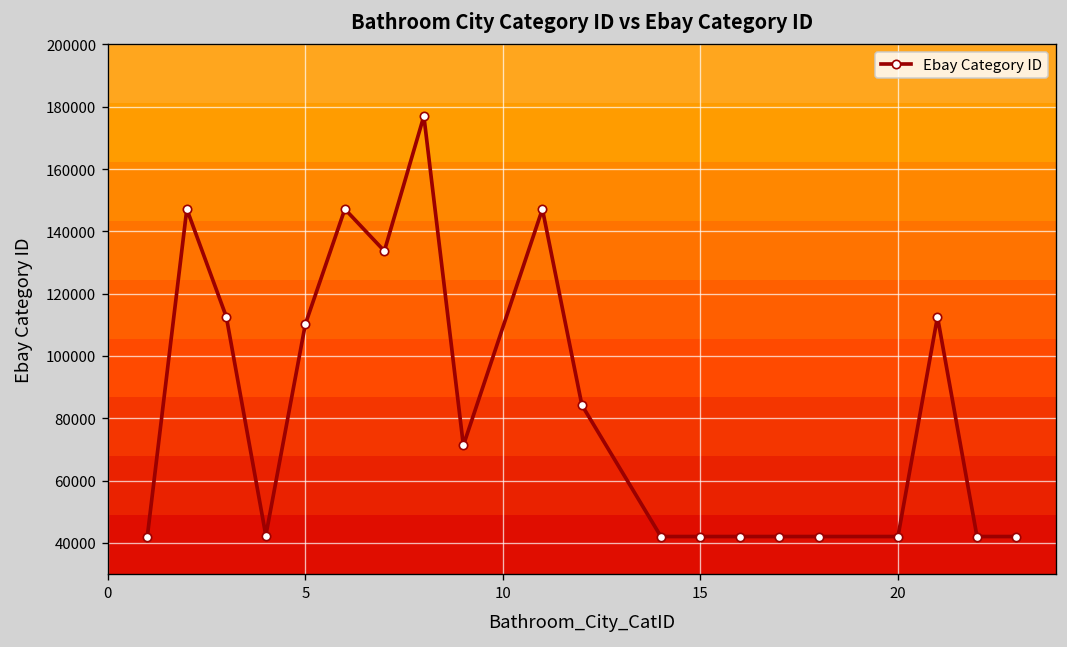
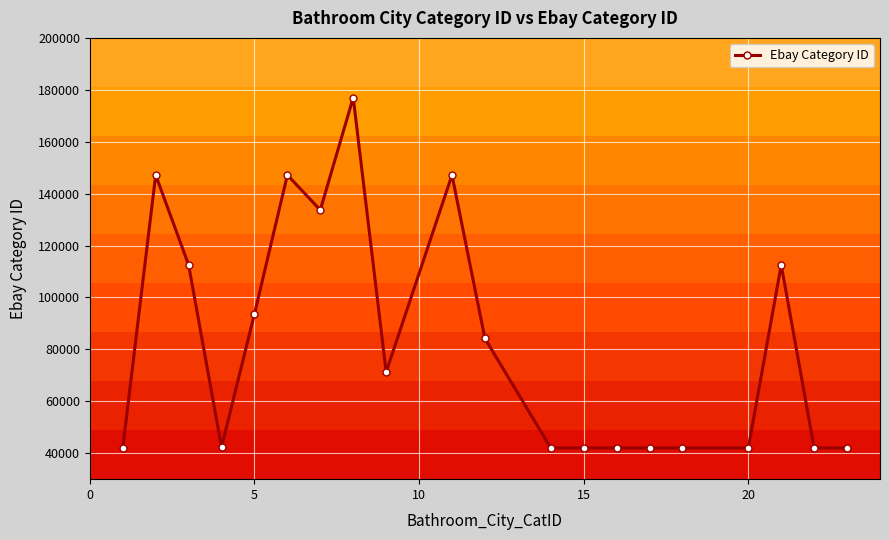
  {
-   "5": 110000,
+   "5": 94000,
    "15": 42000,
    "20": 42000
  }
